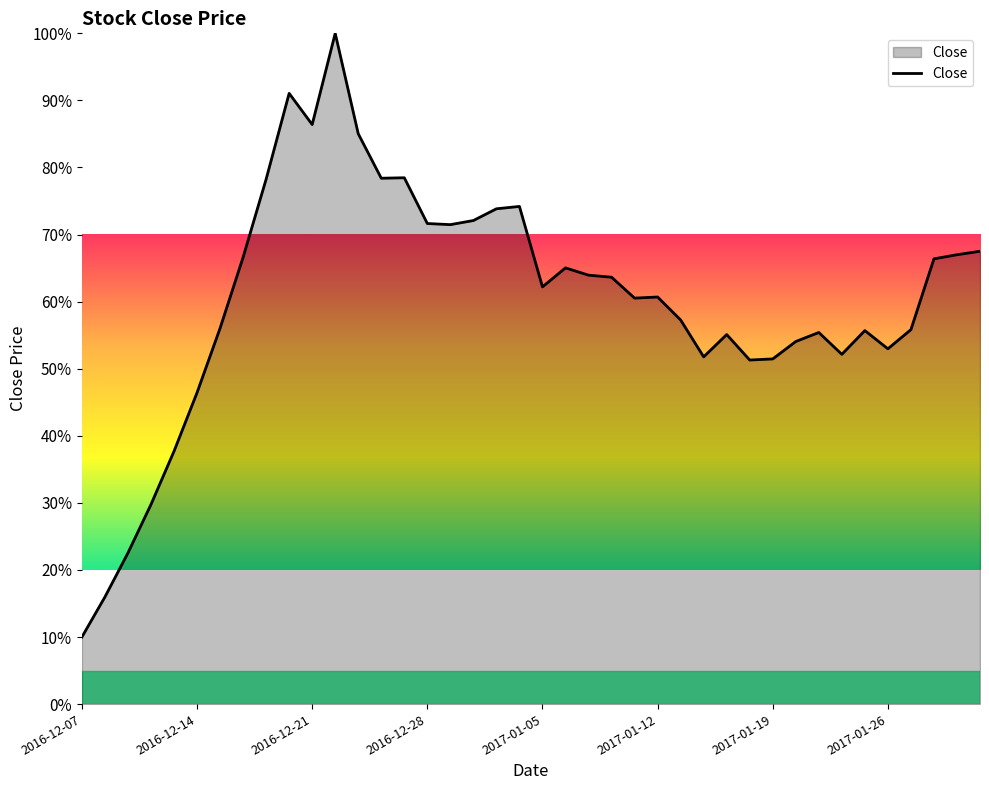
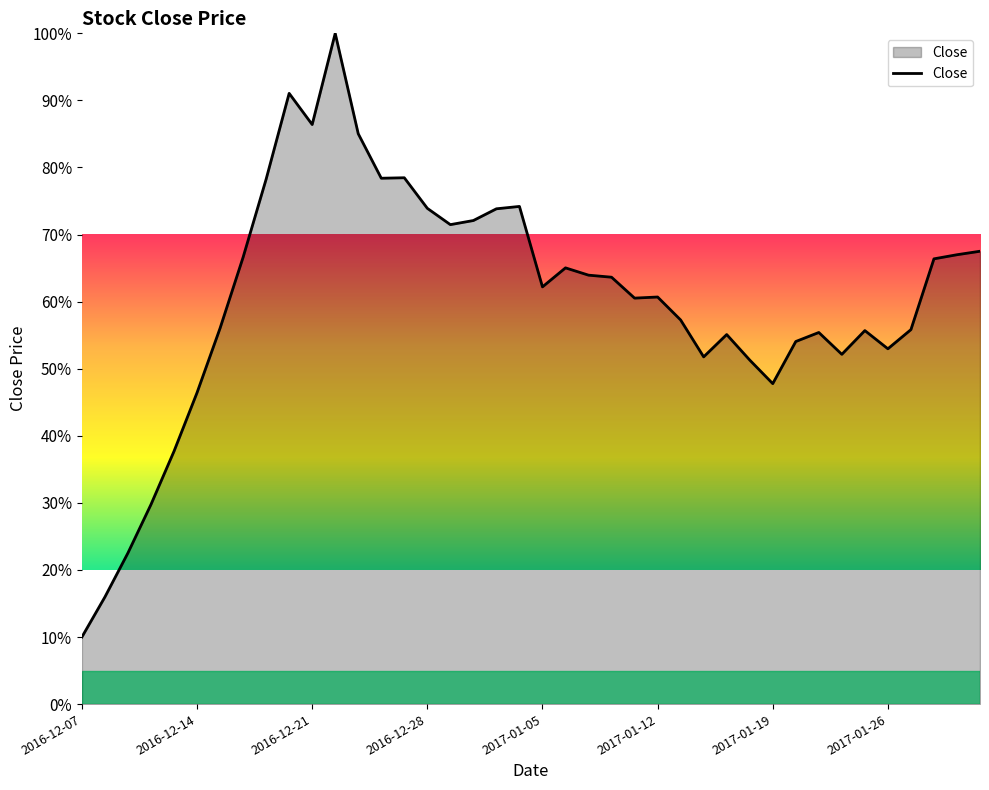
  {
    "2016-12-07": "10%",
    "2016-12-14": "46%",
    "2016-12-21": "86%",
-   "2016-12-28": "72%",
+   "2016-12-28": "74%",
    "2017-01-05": "62%",
    "2017-01-12": "61%",
-   "2017-01-19": "51%",
+   "2017-01-19": "48%",
    "2017-01-26": "53%"
  }
